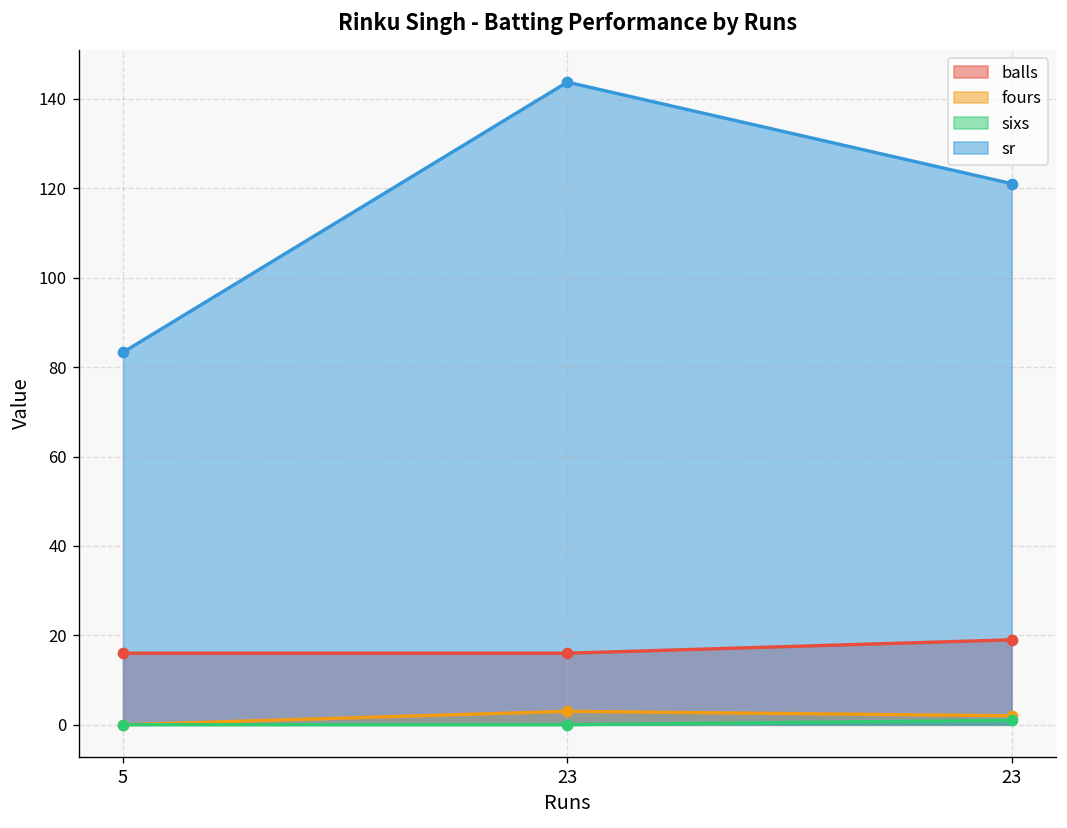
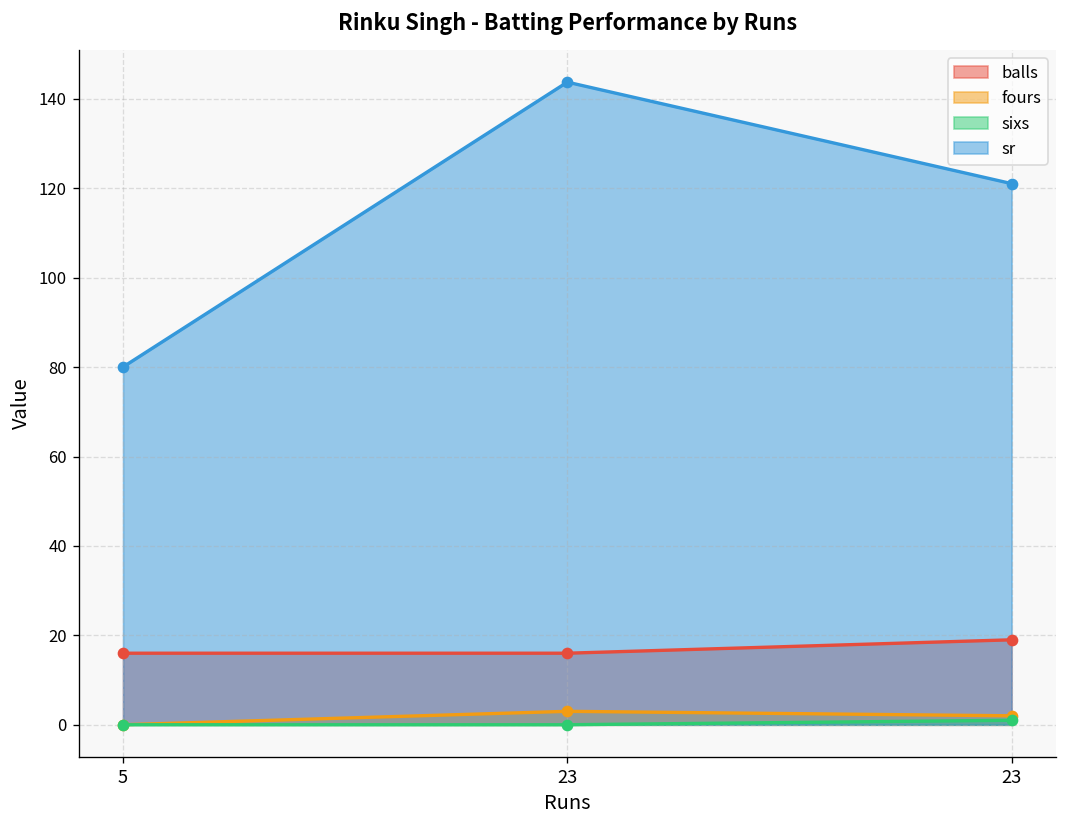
  {
    "balls": {
      "5": 16
    },
    "sr": {
-     "5": 83
+     "5": 80
    }
  }
